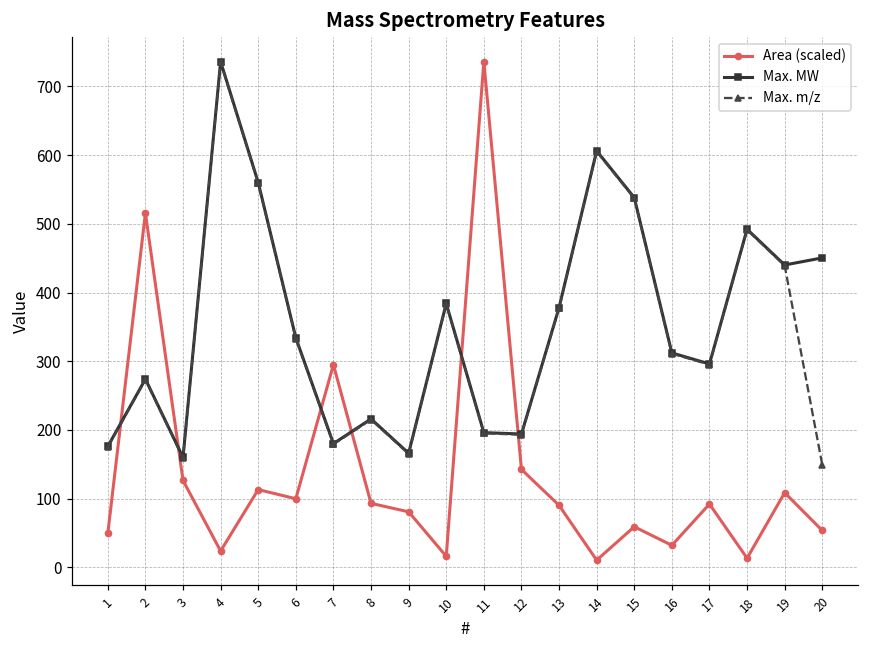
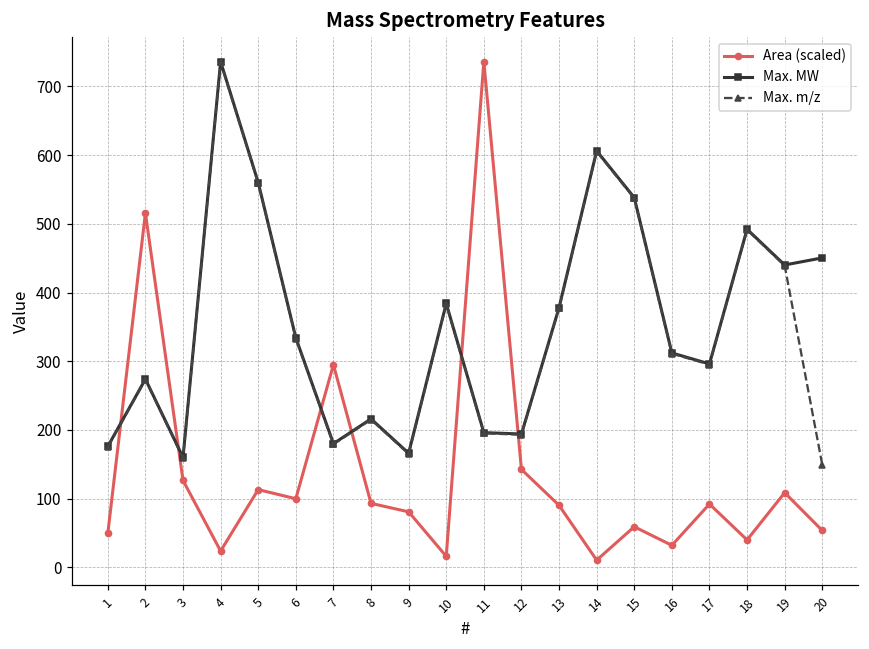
  {
    "Area (scaled)": {
      "1": 50,
      "2": 520,
      "3": 130,
      "4": 20,
      "5": 110,
      "6": 100,
      "7": 290,
      "8": 90,
      "9": 80,
      "10": 20,
      "11": 740,
      "12": 140,
      "13": 90,
      "14": 10,
      "15": 60,
      "16": 30,
      "17": 90,
-     "18": 10,
+     "18": 40,
      "19": 110,
      "20": 50
    }
  }
